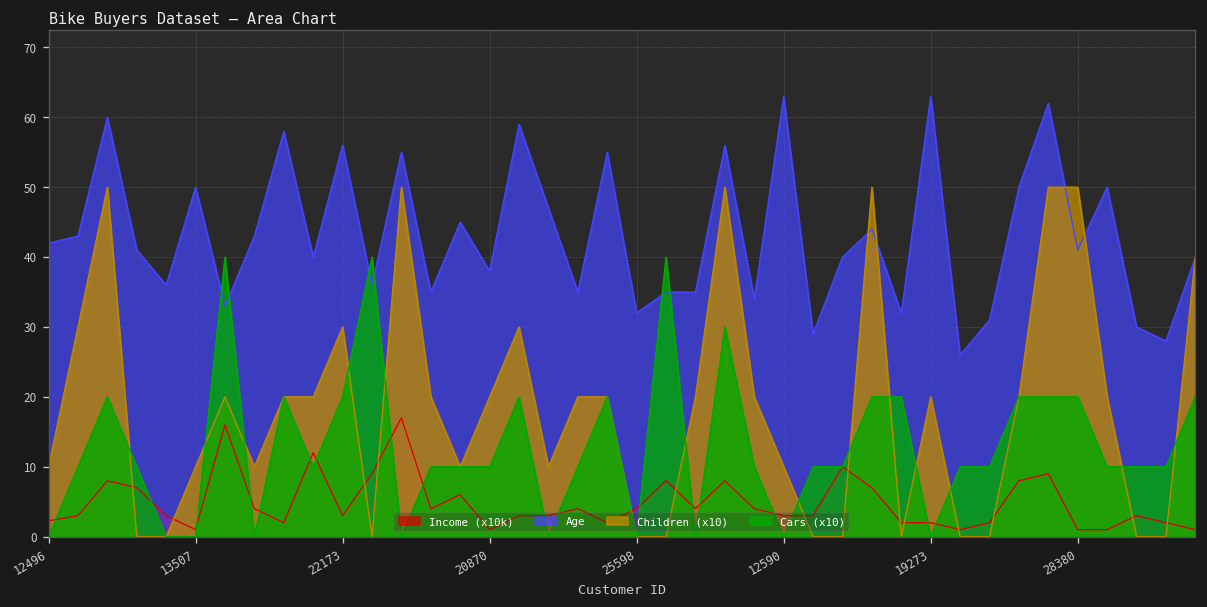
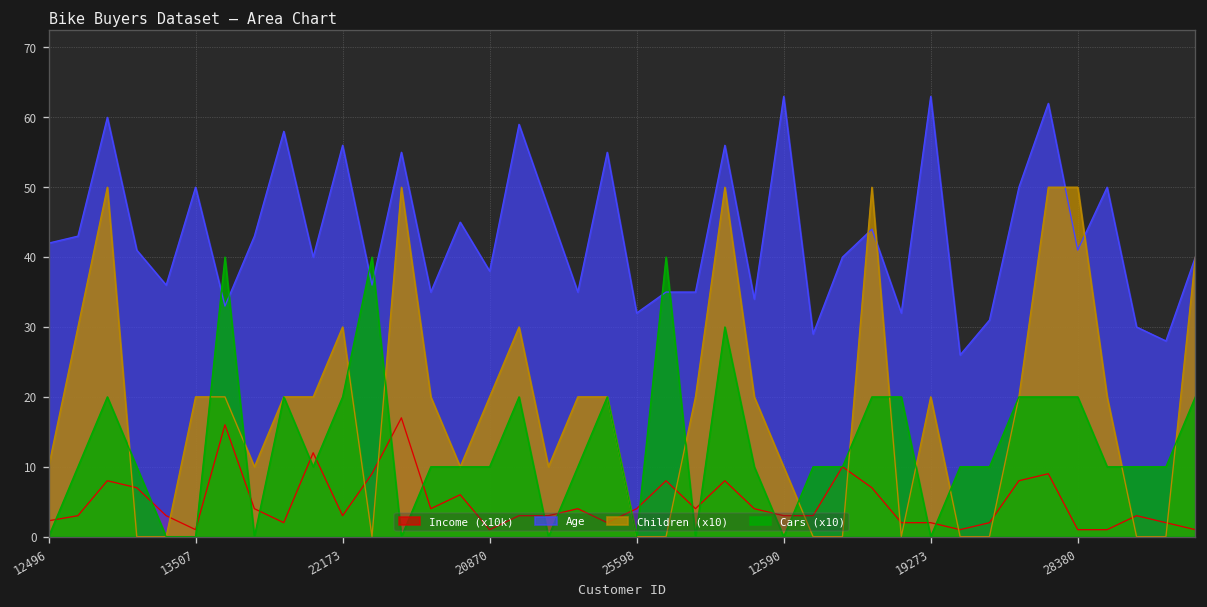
  {
    "Income (x10k)": {
      "12496": 2,
      "13507": 1,
      "22173": 3,
      "25598": 4,
      "19273": 2,
      "28380": 1
    },
    "Age": {
      "12496": 42,
      "13507": 50,
      "22173": 56,
      "20870": 38,
      "25598": 32,
      "12590": 63,
      "19273": 63,
      "28380": 41
    },
    "Children (x10)": {
      "12496": 10,
-     "13507": 10,
+     "13507": 20,
      "22173": 30,
      "20870": 20,
      "12590": 10,
      "19273": 20,
      "28380": 50
    },
    "Cars (x10)": {
      "12496": 0,
      "13507": 0,
      "22173": 20,
      "20870": 10,
      "12590": 0,
      "19273": 0,
      "28380": 20
    }
  }
